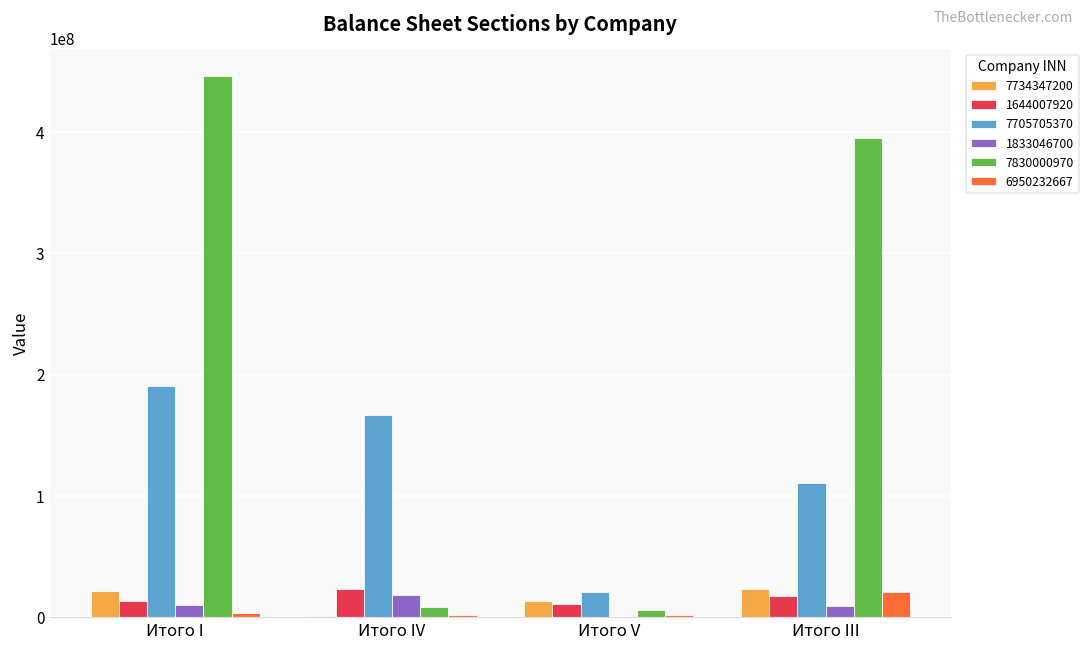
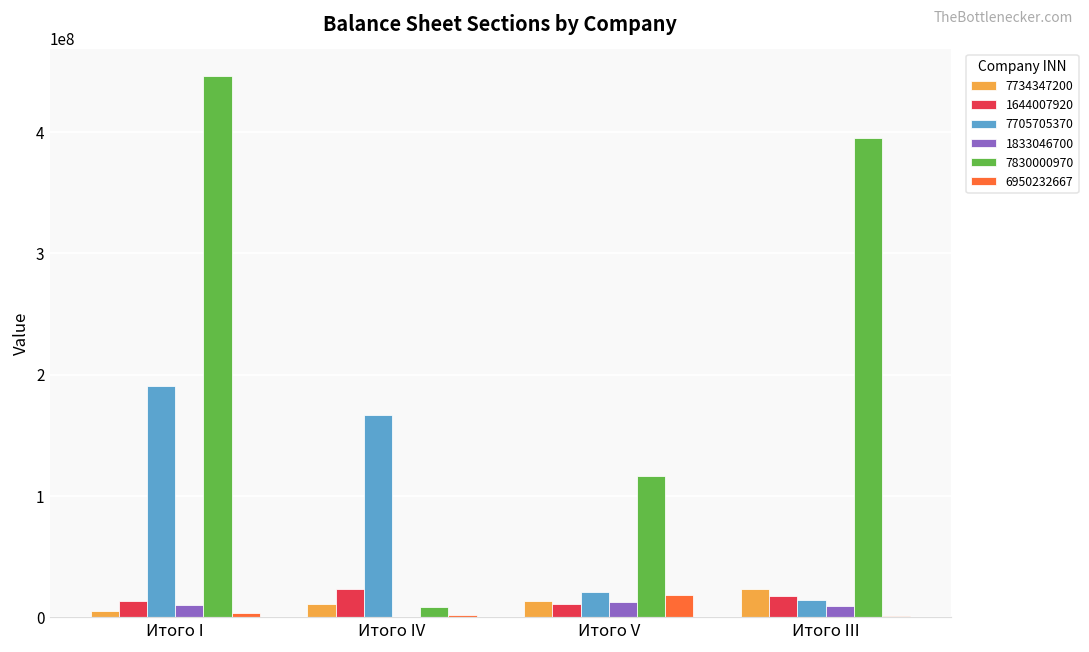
  {
    "7734347200": {
-     "Итого I": 22000000,
-     "Итого IV": 0,
+     "Итого I": 5000000,
+     "Итого IV": 11000000,
      "Итого V": 13000000,
      "Итого III": 23000000
    },
    "1644007920": {
      "Итого I": 13000000,
      "Итого IV": 23000000,
      "Итого V": 11000000,
      "Итого III": 17000000
    },
    "7705705370": {
      "Итого I": 191000000,
      "Итого IV": 167000000,
      "Итого V": 21000000,
-     "Итого III": 111000000
+     "Итого III": 14000000
    },
    "1833046700": {
      "Итого I": 10000000,
-     "Итого IV": 18000000,
-     "Итого V": 0,
+     "Итого IV": 0,
+     "Итого V": 13000000,
      "Итого III": 9000000
    },
    "7830000970": {
      "Итого I": 446000000,
      "Итого IV": 8000000,
-     "Итого V": 6000000,
+     "Итого V": 117000000,
      "Итого III": 395000000
    },
    "6950232667": {
      "Итого I": 3000000,
-     "Итого V": 2000000,
-     "Итого III": 21000000
+     "Итого V": 18000000,
+     "Итого III": 1000000
    }
  }
